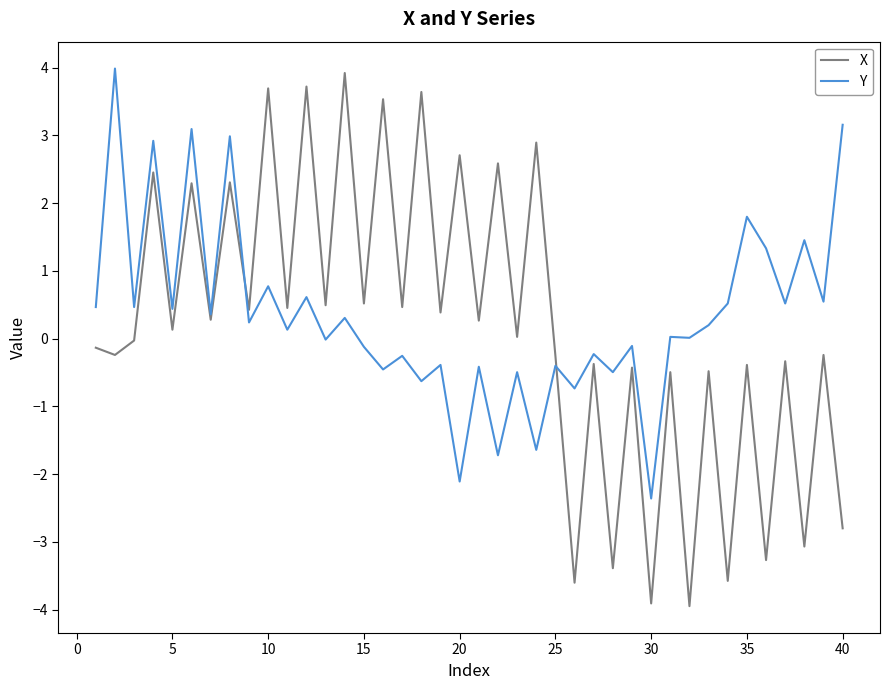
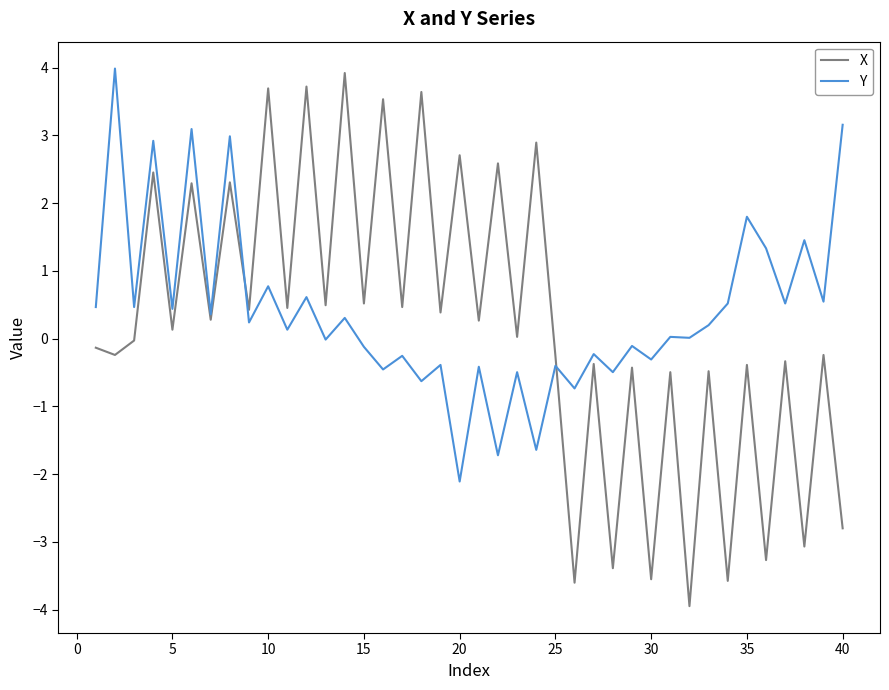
  {
    "X": {
      "5": 0.1,
      "10": 3.7,
      "15": 0.5,
      "20": 2.7,
      "25": -0.3,
-     "30": -3.9,
+     "30": -3.6,
      "35": -0.4,
      "40": -2.8
    },
    "Y": {
      "5": 0.4,
      "10": 0.8,
      "15": -0.1,
      "20": -2.1,
      "25": -0.4,
-     "30": -2.4,
+     "30": -0.3,
      "35": 1.8,
      "40": 3.2
    }
  }
